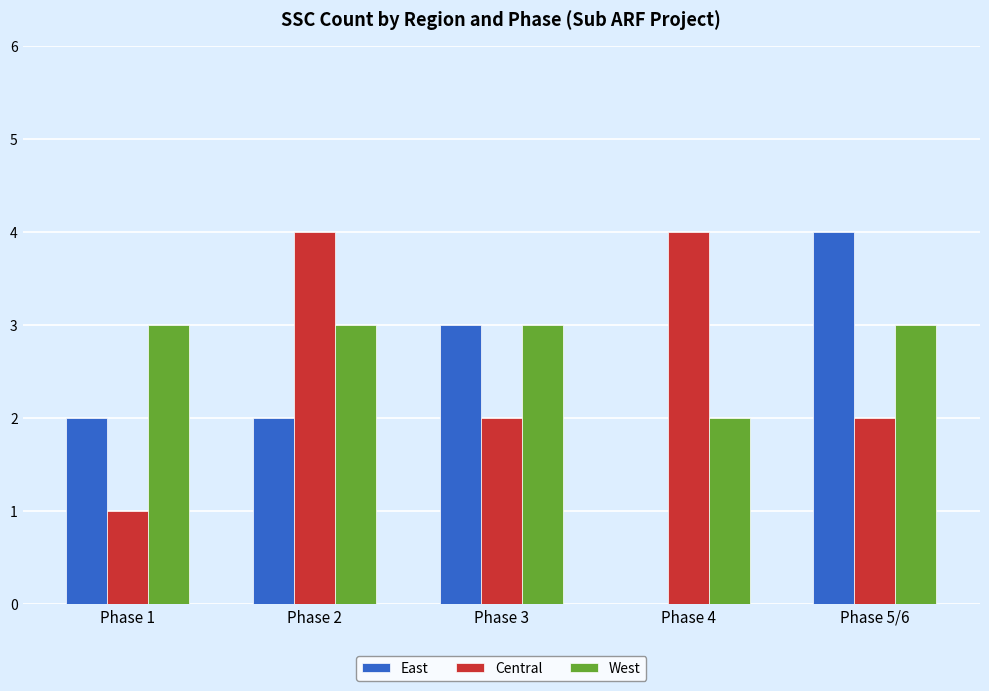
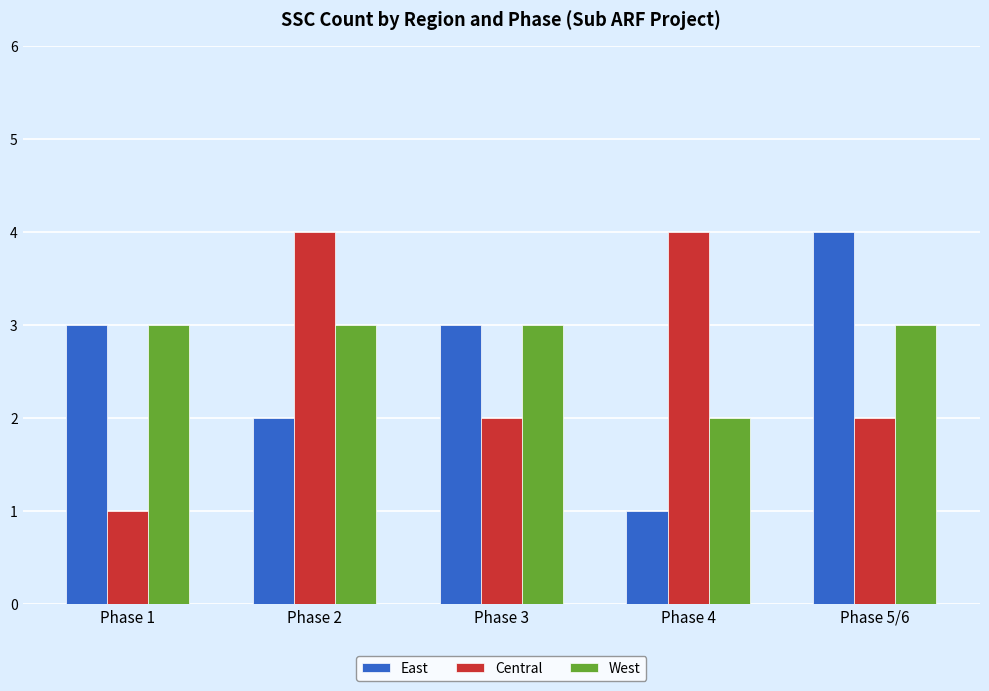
  {
    "East": {
-     "Phase 1": 2,
+     "Phase 1": 3,
      "Phase 2": 2,
      "Phase 3": 3,
-     "Phase 4": 0,
+     "Phase 4": 1,
      "Phase 5/6": 4
    },
    "Central": {
      "Phase 1": 1,
      "Phase 2": 4,
      "Phase 3": 2,
      "Phase 4": 4,
      "Phase 5/6": 2
    },
    "West": {
      "Phase 1": 3,
      "Phase 2": 3,
      "Phase 3": 3,
      "Phase 4": 2,
      "Phase 5/6": 3
    }
  }
